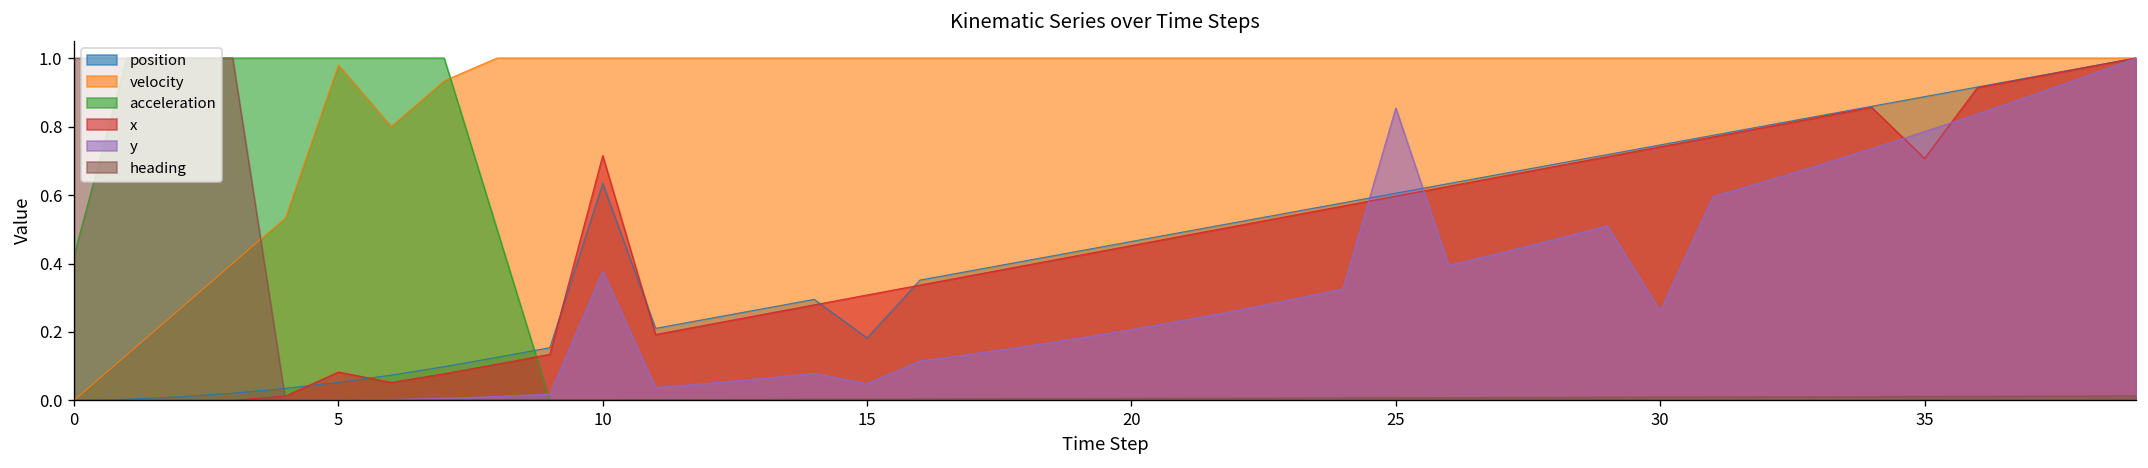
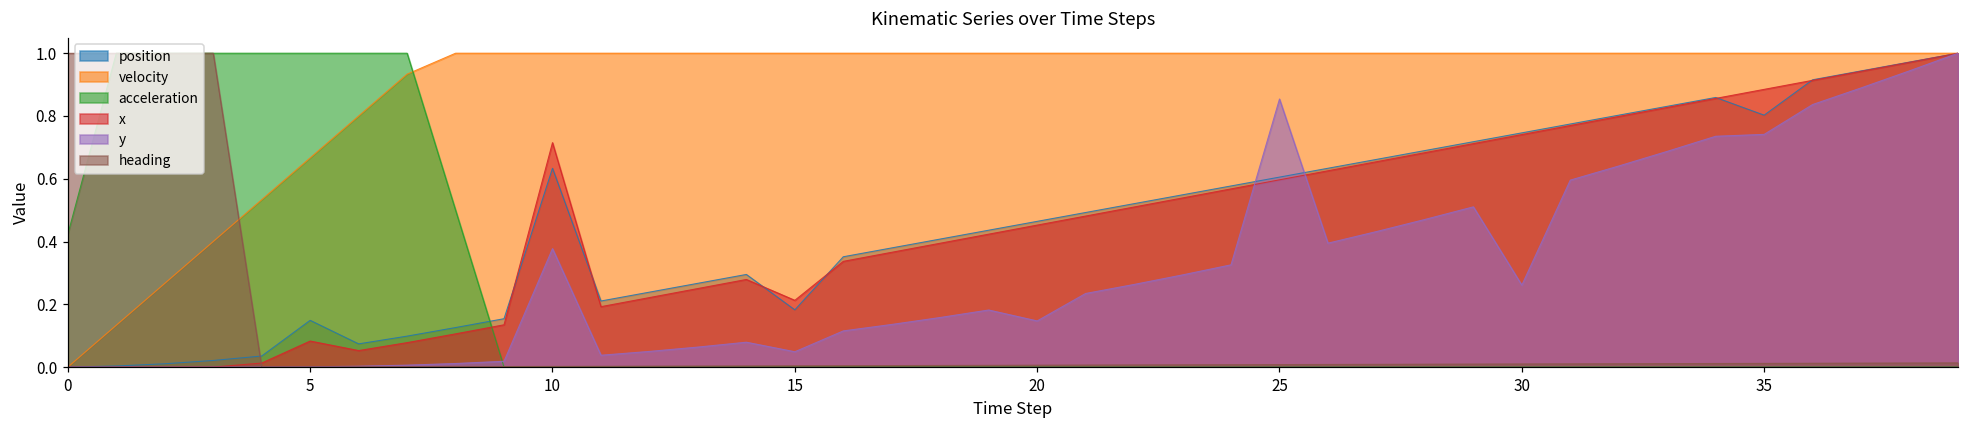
  {
    "position": {
-     "5": 0.05,
+     "5": 0.15,
      "10": 0.63,
      "15": 0.18,
      "20": 0.46,
-     "35": 0.89
+     "35": 0.80
    },
    "velocity": {
-     "5": 0.98,
+     "5": 0.67,
      "10": 1.00,
      "15": 1.00,
      "20": 1.00,
      "25": 1.00,
      "30": 1.00,
      "35": 1.00
    },
    "acceleration": {
      "0": 0.42,
      "5": 1.00,
      "30": 0.00,
      "35": 0.00
    },
    "x": {
      "5": 0.08,
      "10": 0.72,
-     "15": 0.31,
+     "15": 0.21,
      "20": 0.45,
-     "35": 0.71
+     "35": 0.88
    },
    "y": {
      "10": 0.38,
      "15": 0.05,
-     "20": 0.21,
+     "20": 0.15,
      "25": 0.85,
      "30": 0.26,
-     "35": 0.79
+     "35": 0.74
    },
    "heading": {
      "0": 1.00,
      "30": 0.01,
      "35": 0.01
    }
  }
